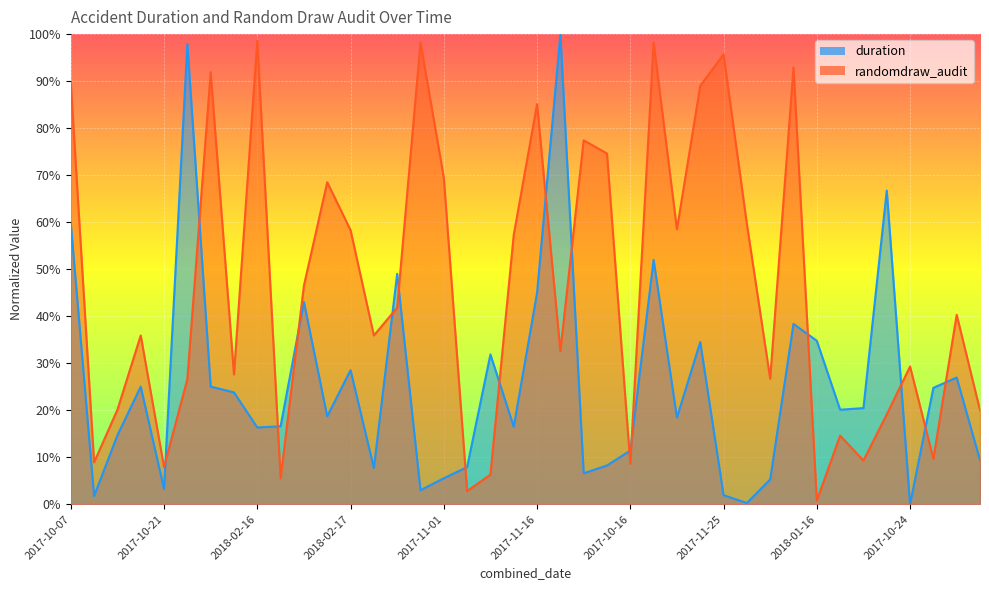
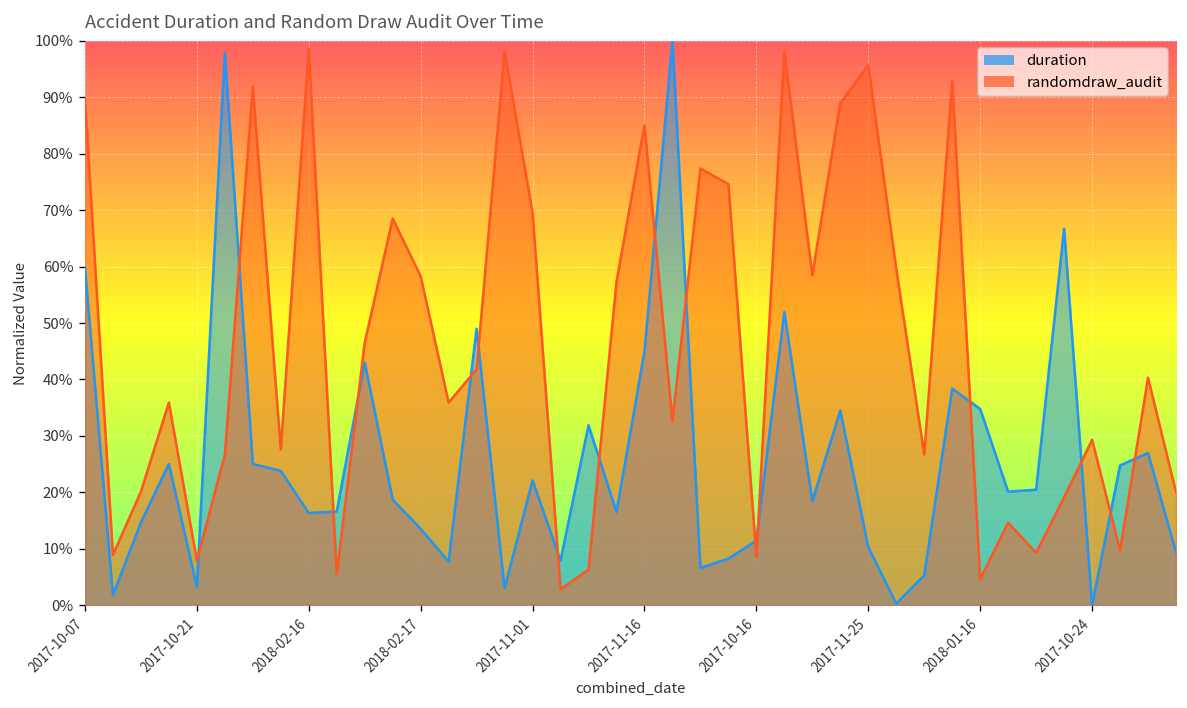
  {
    "duration": {
      "2017-10-07": "60%",
      "2017-10-21": "3%",
      "2018-02-16": "16%",
-     "2018-02-17": "29%",
-     "2017-11-01": "6%",
+     "2018-02-17": "14%",
+     "2017-11-01": "22%",
      "2017-11-16": "45%",
-     "2017-11-25": "2%",
+     "2017-11-25": "10%",
      "2018-01-16": "35%",
      "2017-10-24": "0%"
    },
    "randomdraw_audit": {
      "2017-10-07": "90%",
      "2017-10-21": "8%",
      "2018-02-16": "99%",
      "2018-02-17": "58%",
      "2017-11-01": "70%",
      "2017-11-16": "85%",
      "2017-11-25": "96%",
-     "2018-01-16": "1%",
+     "2018-01-16": "5%",
      "2017-10-24": "29%"
    }
  }
